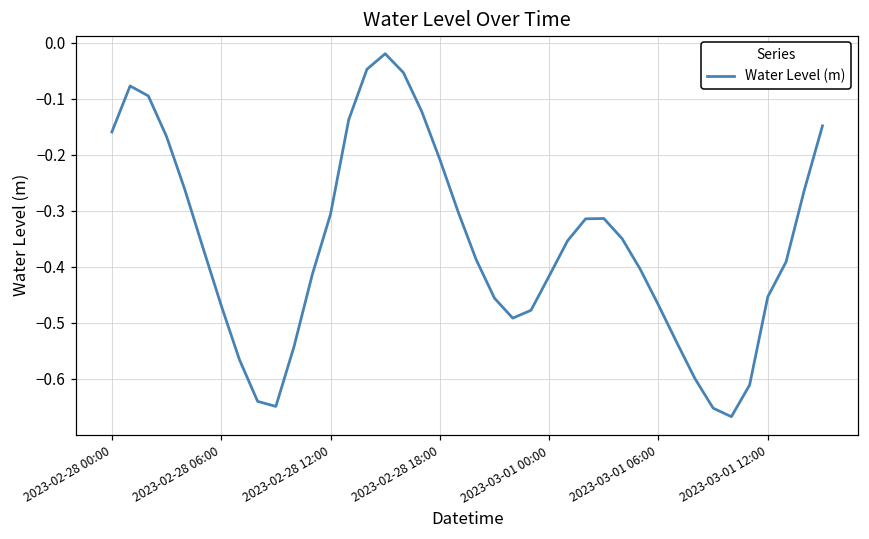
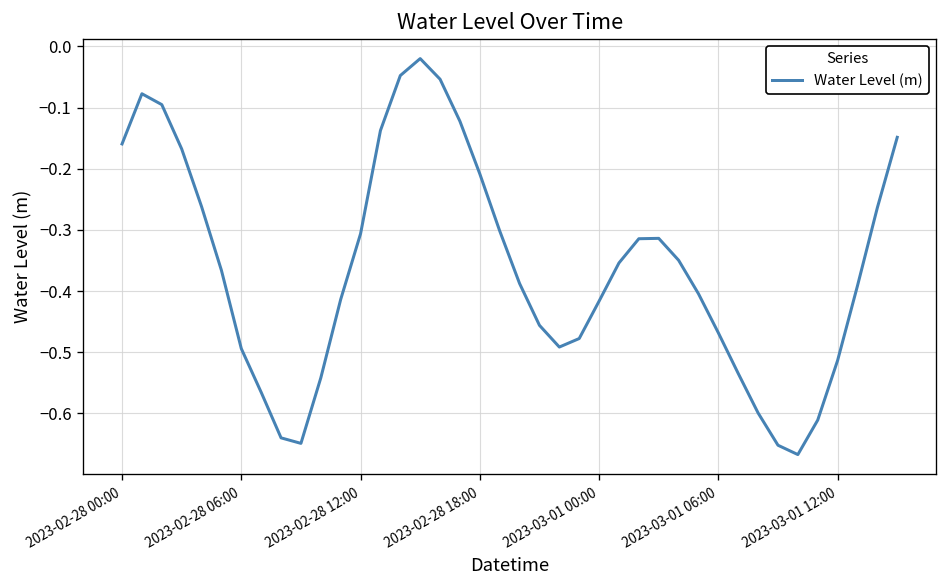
  {
    "2023-02-28 00:00": -0.16,
-   "2023-02-28 06:00": -0.47,
+   "2023-02-28 06:00": -0.49,
    "2023-02-28 12:00": -0.31,
    "2023-02-28 18:00": -0.21,
    "2023-03-01 00:00": -0.42,
    "2023-03-01 06:00": -0.47,
-   "2023-03-01 12:00": -0.45
+   "2023-03-01 12:00": -0.51
  }
